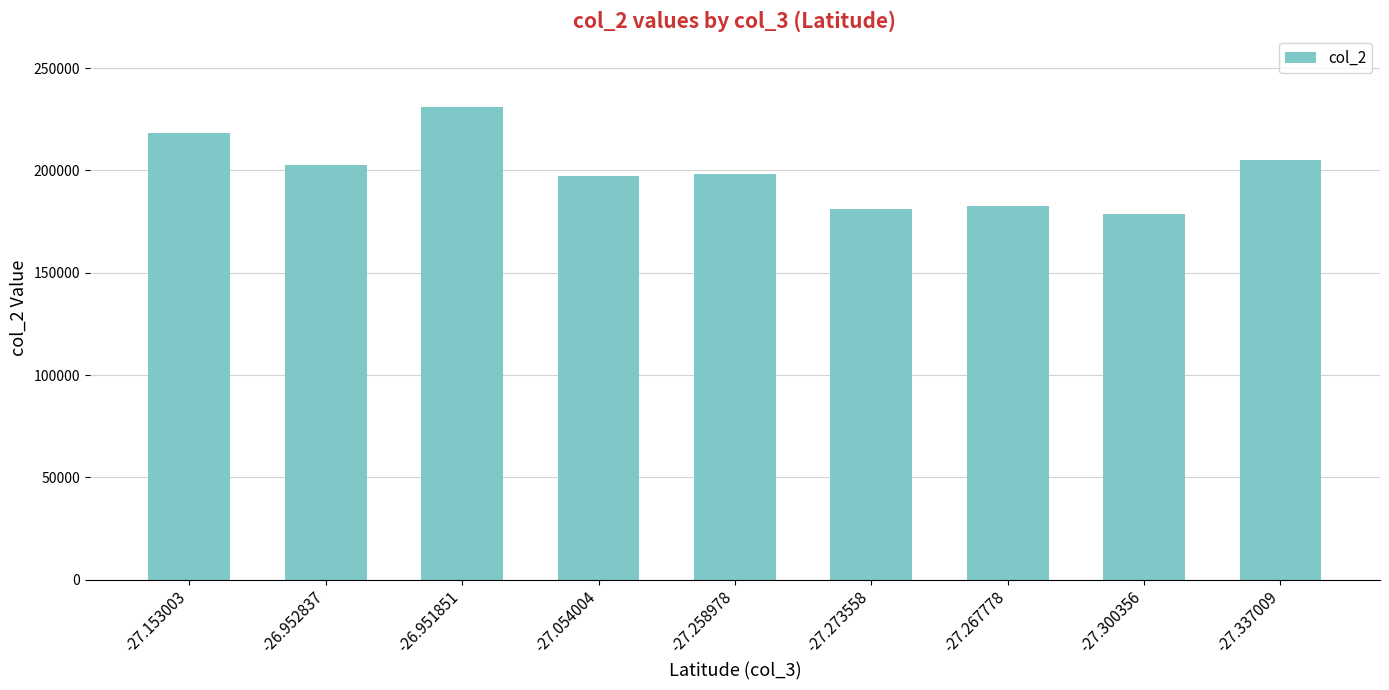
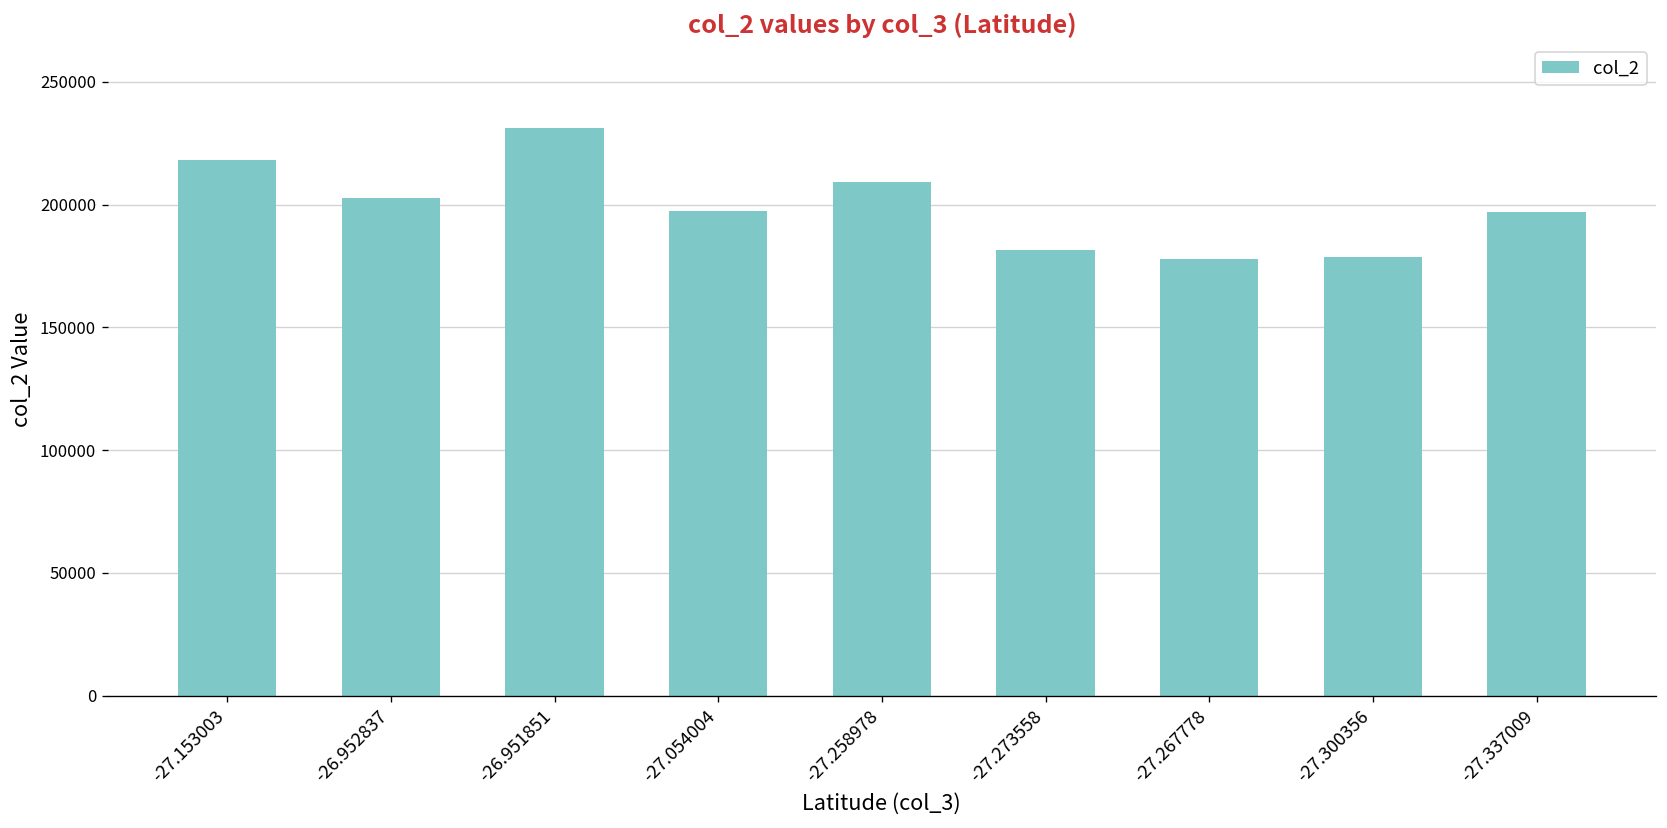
  {
    "-27.153003": 218000,
    "-26.952837": 203000,
    "-26.951851": 231000,
    "-27.054004": 197000,
-   "-27.258978": 198000,
+   "-27.258978": 209000,
    "-27.273558": 181000,
-   "-27.267778": 183000,
+   "-27.267778": 178000,
    "-27.300356": 179000,
-   "-27.337009": 205000
+   "-27.337009": 197000
  }
